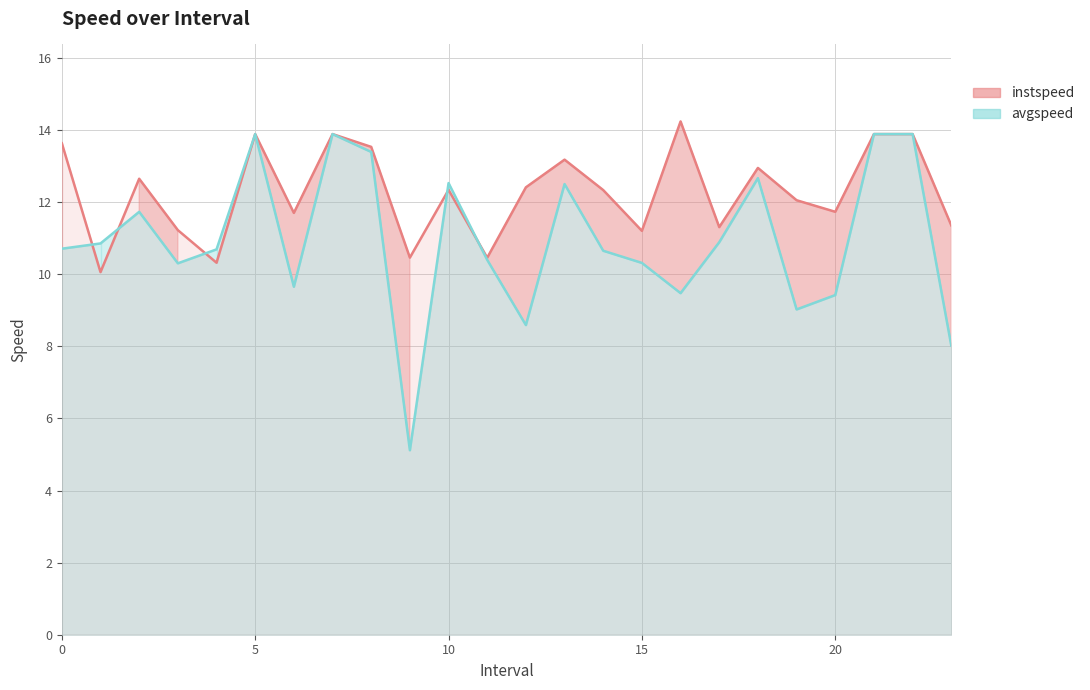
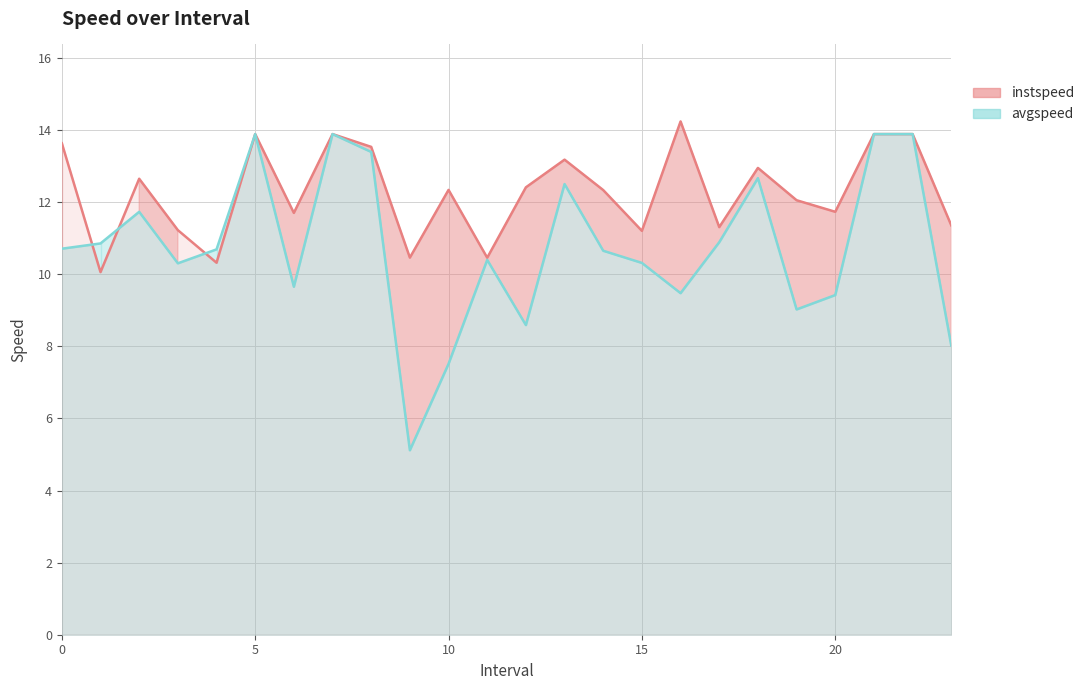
  {
    "avgspeed": {
      "0": 10.7,
-     "10": 12.5,
+     "10": 7.5,
      "15": 10.3,
      "20": 9.4
    }
  }
